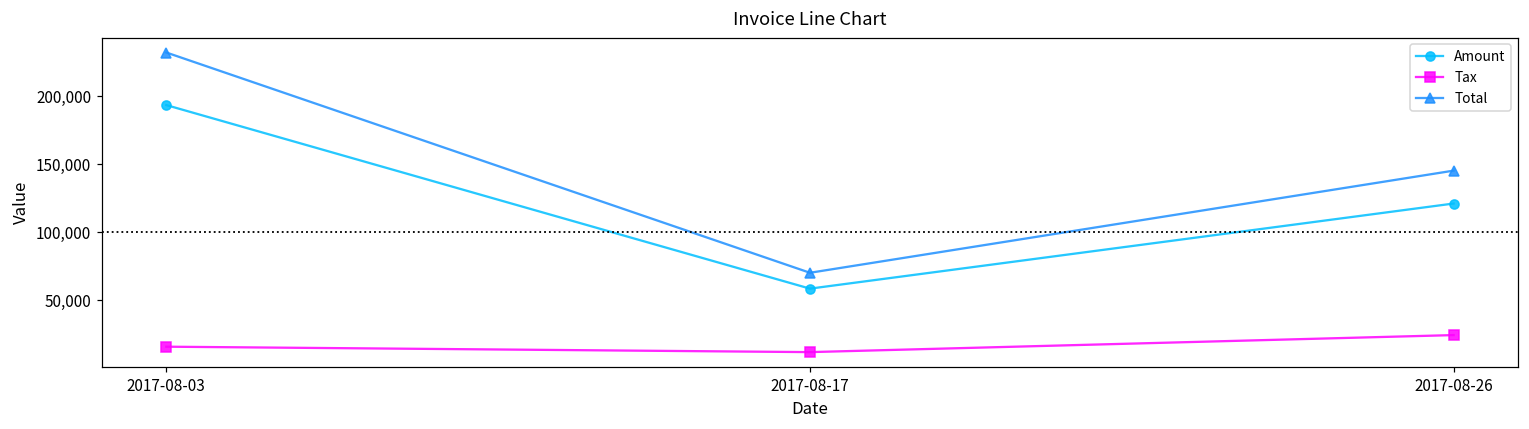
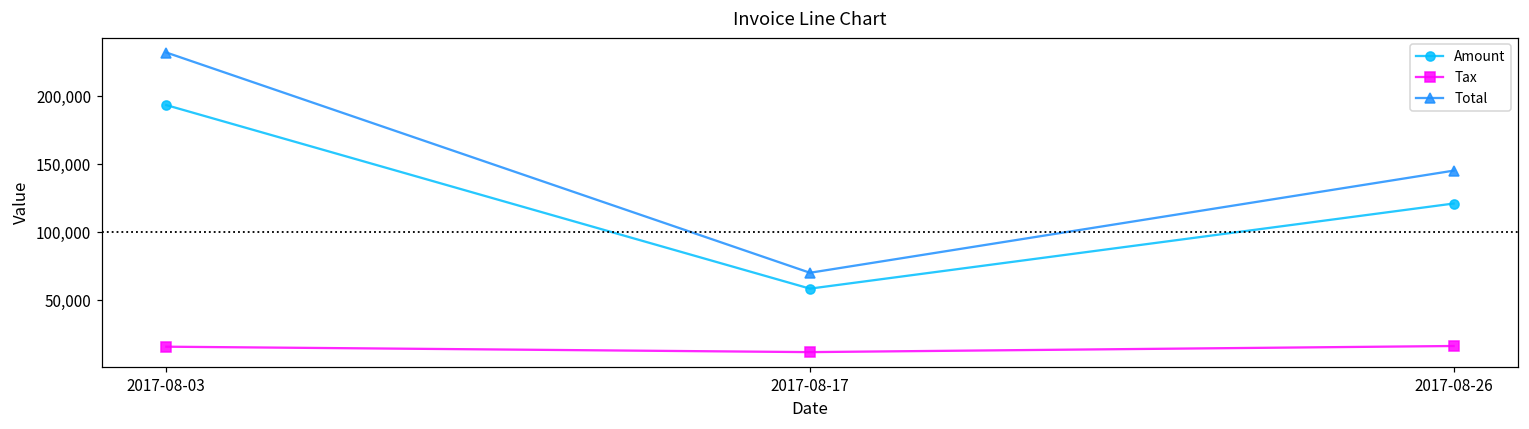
  {
    "Tax": {
      "2017-08-03": "16,000",
      "2017-08-17": "12,000",
-     "2017-08-26": "24,000"
+     "2017-08-26": "16,000"
    }
  }
